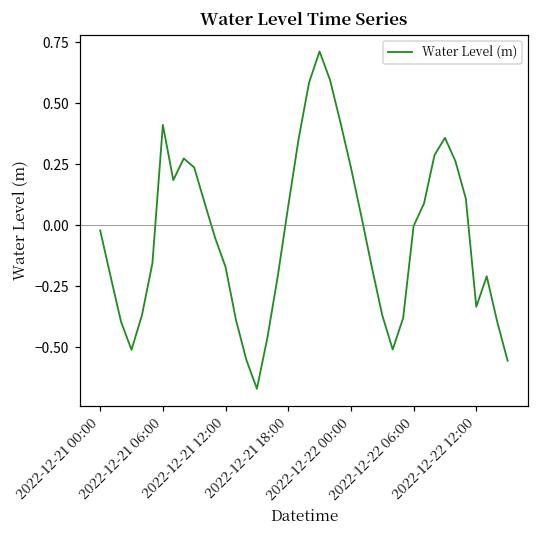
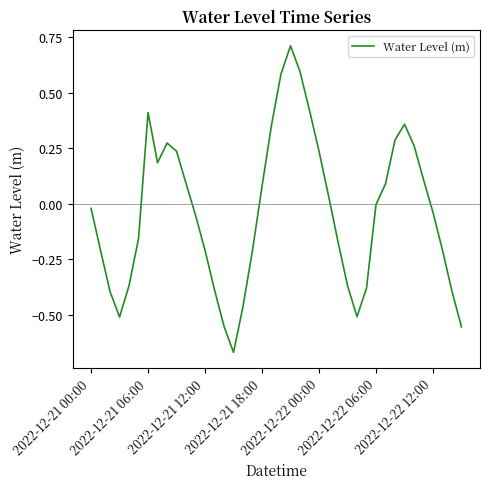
  {
    "2022-12-21 00:00": -0.02,
    "2022-12-21 06:00": 0.41,
-   "2022-12-21 12:00": -0.17,
+   "2022-12-21 12:00": -0.21,
    "2022-12-21 18:00": 0.08,
    "2022-12-22 00:00": 0.24,
    "2022-12-22 06:00": 0.00,
-   "2022-12-22 12:00": -0.33
+   "2022-12-22 12:00": -0.04
  }
